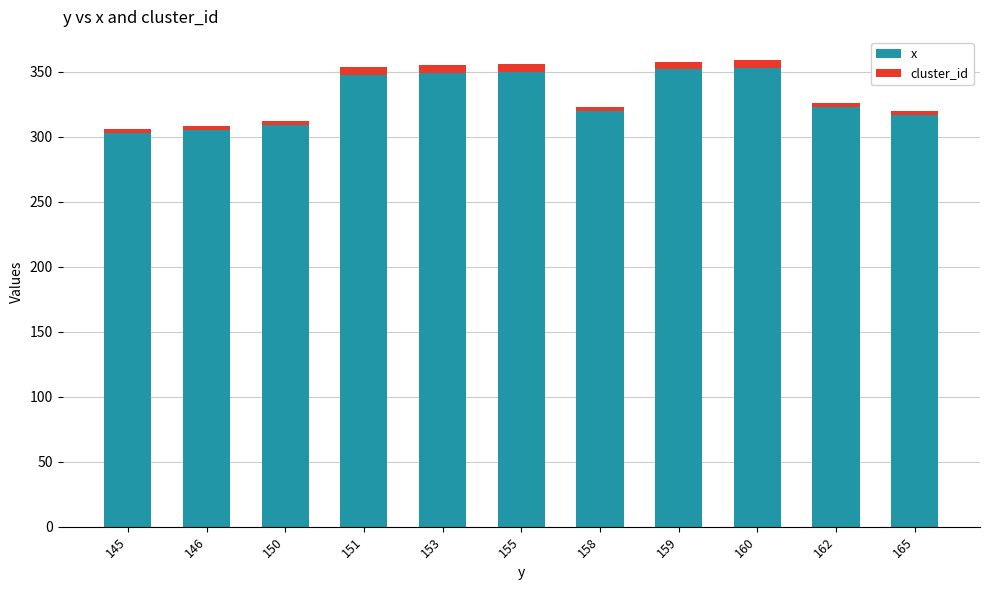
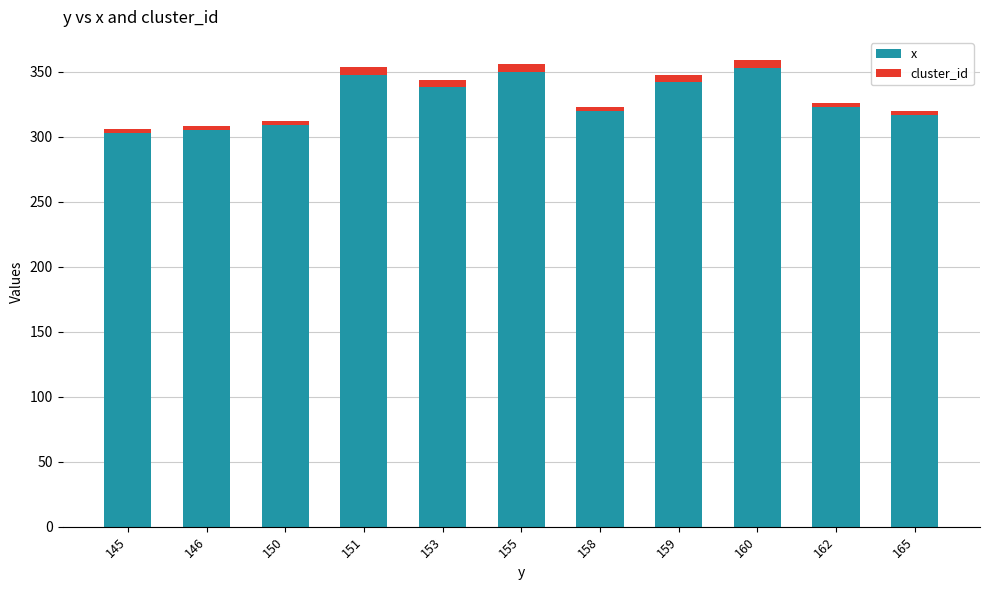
  {
    "x": {
      "145": 303,
      "146": 305,
      "150": 309,
      "151": 348,
-     "153": 349,
+     "153": 338,
      "155": 350,
      "158": 320,
-     "159": 352,
+     "159": 342,
      "160": 353,
      "162": 323,
      "165": 317
    },
    "cluster_id": {
      "145": 3,
      "146": 3,
      "150": 3,
      "151": 6,
      "153": 6,
      "155": 6,
      "158": 3,
      "159": 6,
      "160": 6,
      "162": 3,
      "165": 3
    }
  }
